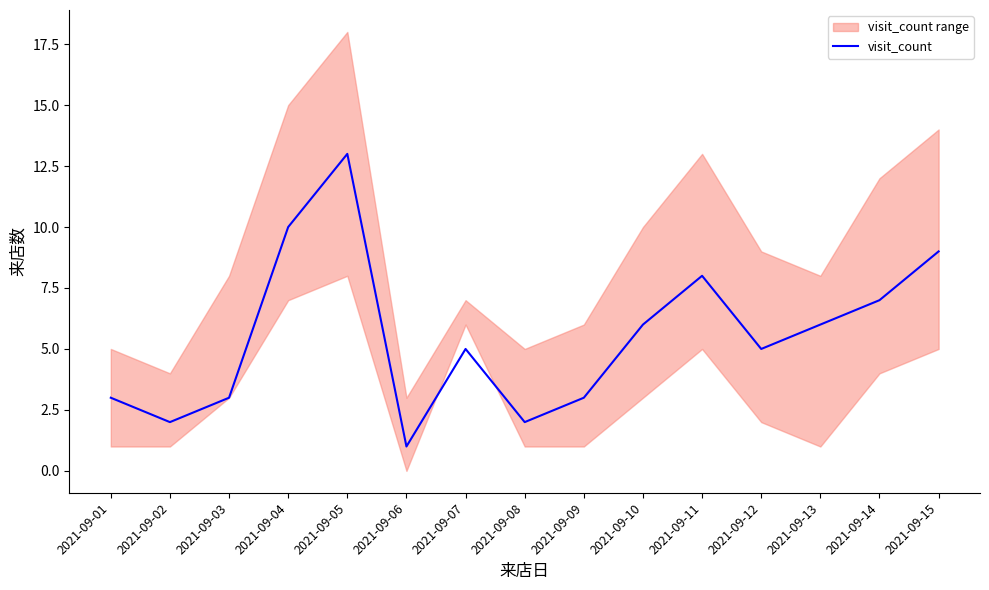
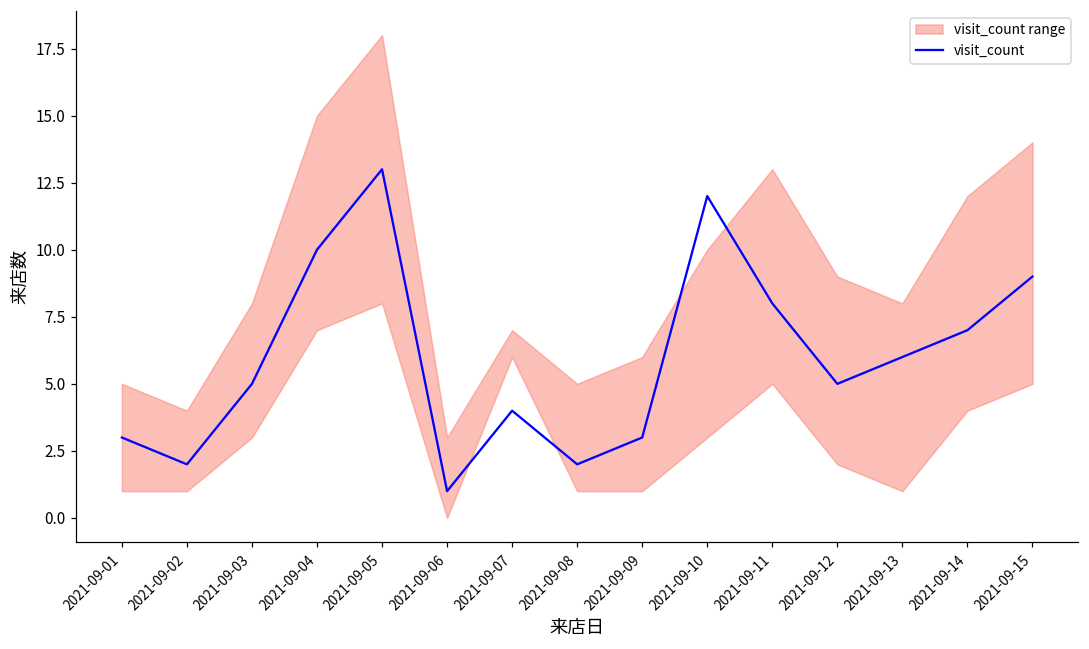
  {
    "visit_count": {
      "2021-09-01": 3,
      "2021-09-02": 2,
-     "2021-09-03": 3,
+     "2021-09-03": 5,
      "2021-09-04": 10,
      "2021-09-05": 13,
      "2021-09-06": 1,
-     "2021-09-07": 5,
+     "2021-09-07": 4,
      "2021-09-08": 2,
      "2021-09-09": 3,
-     "2021-09-10": 6,
+     "2021-09-10": 12,
      "2021-09-11": 8,
      "2021-09-12": 5,
      "2021-09-13": 6,
      "2021-09-14": 7,
      "2021-09-15": 9
    }
  }
